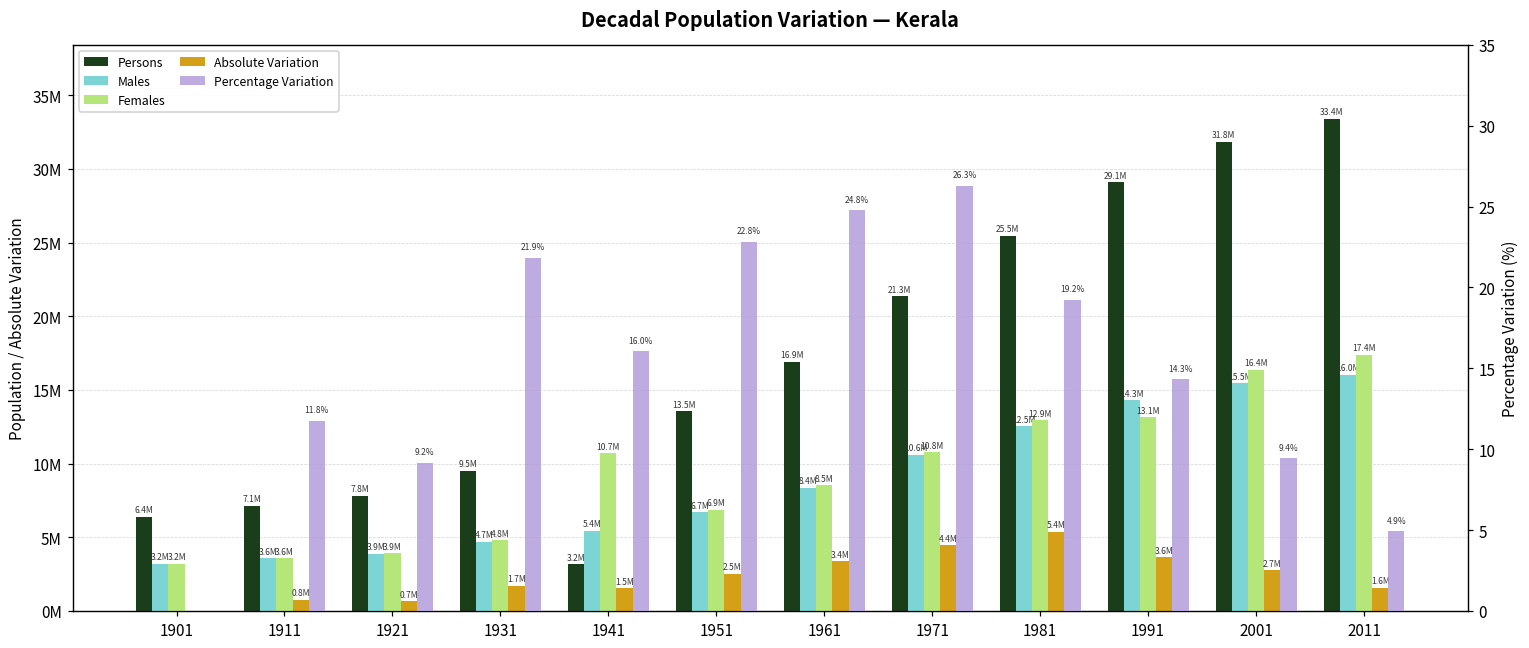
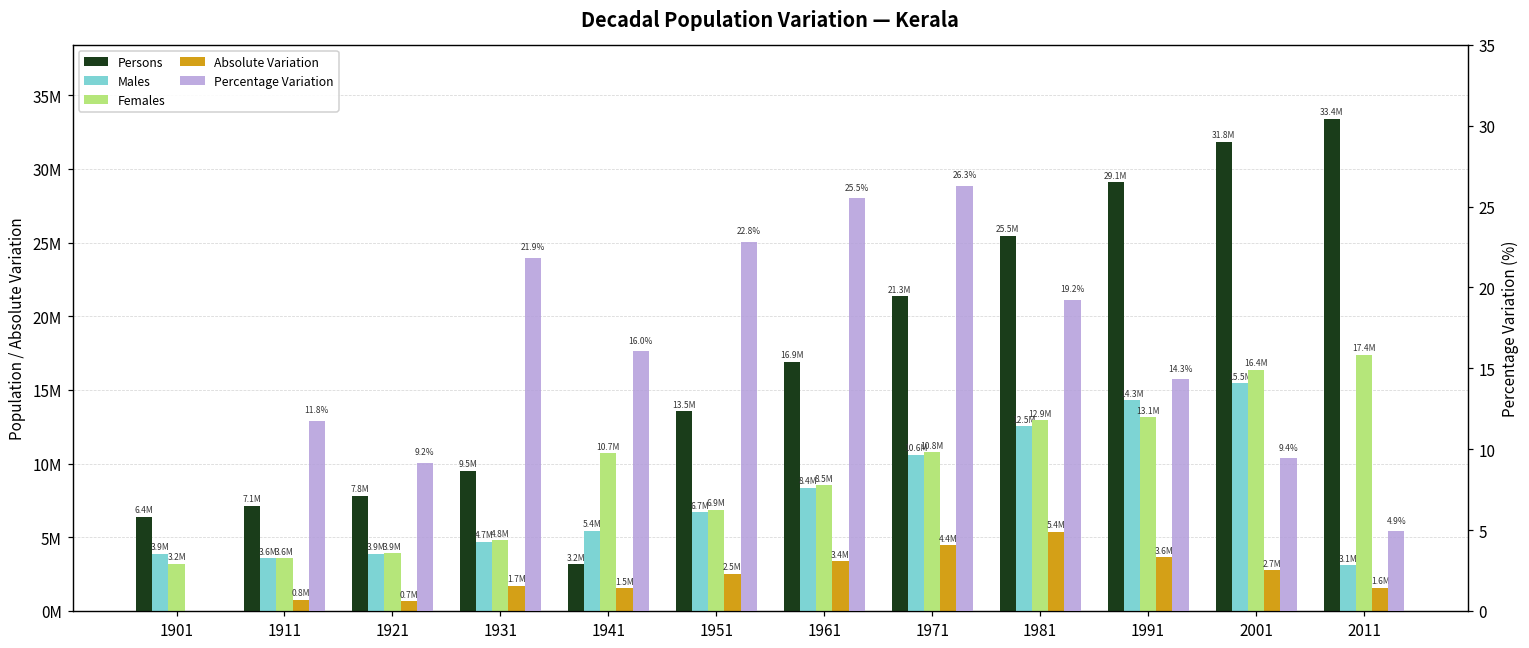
  {
    "Persons": {
      "1901": "6.4M",
      "1911": "7.1M",
      "1921": "7.8M",
      "1931": "9.5M",
      "1941": "3.2M",
      "1951": "13.5M",
      "1961": "16.9M",
      "1971": "21.3M",
      "1981": "25.5M",
      "1991": "29.1M",
      "2001": "31.8M",
      "2011": "33.4M"
    },
    "Males": {
-     "1901": "3.2M",
+     "1901": "3.9M",
      "1911": "3.6M",
      "1921": "3.9M",
      "1931": "4.7M",
      "1941": "5.4M",
      "1951": "6.7M",
      "1961": "8.4M",
      "1981": "12.5M",
      "1991": "14.3M",
      "2001": "15.5M",
-     "2011": "16.0M"
+     "2011": "3.1M"
    },
    "Females": {
      "1901": "3.2M",
      "1911": "3.6M",
      "1921": "3.9M",
      "1931": "4.8M",
      "1941": "10.7M",
      "1951": "6.9M",
      "1961": "8.5M",
      "1981": "12.9M",
      "1991": "13.1M",
      "2001": "16.4M",
      "2011": "17.4M"
    },
    "Absolute Variation": {
      "1911": "0.8M",
      "1921": "0.7M",
      "1931": "1.7M",
      "1941": "1.5M",
      "1951": "2.5M",
      "1961": "3.4M",
      "1971": "4.4M",
      "1981": "5.4M",
      "1991": "3.6M",
      "2001": "2.7M",
      "2011": "1.6M"
    },
    "Percentage Variation": {
      "1911": "11.8%",
      "1921": "9.2%",
      "1931": "21.9%",
      "1941": "16.0%",
      "1951": "22.8%",
-     "1961": "24.8%",
+     "1961": "25.5%",
      "1971": "26.3%",
      "1981": "19.2%",
      "1991": "14.3%",
      "2001": "9.4%",
      "2011": "4.9%"
    }
  }
